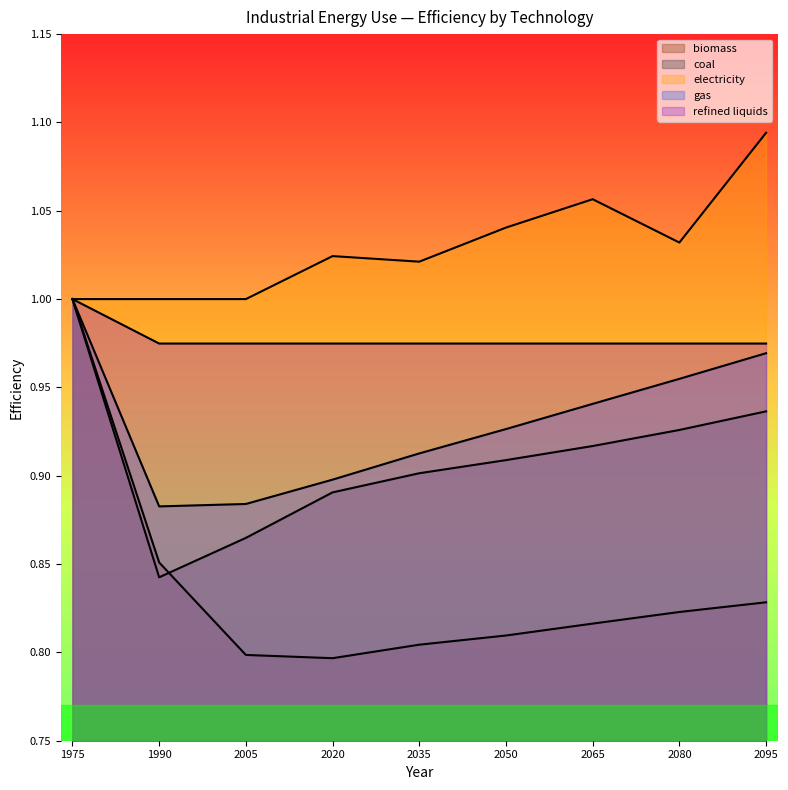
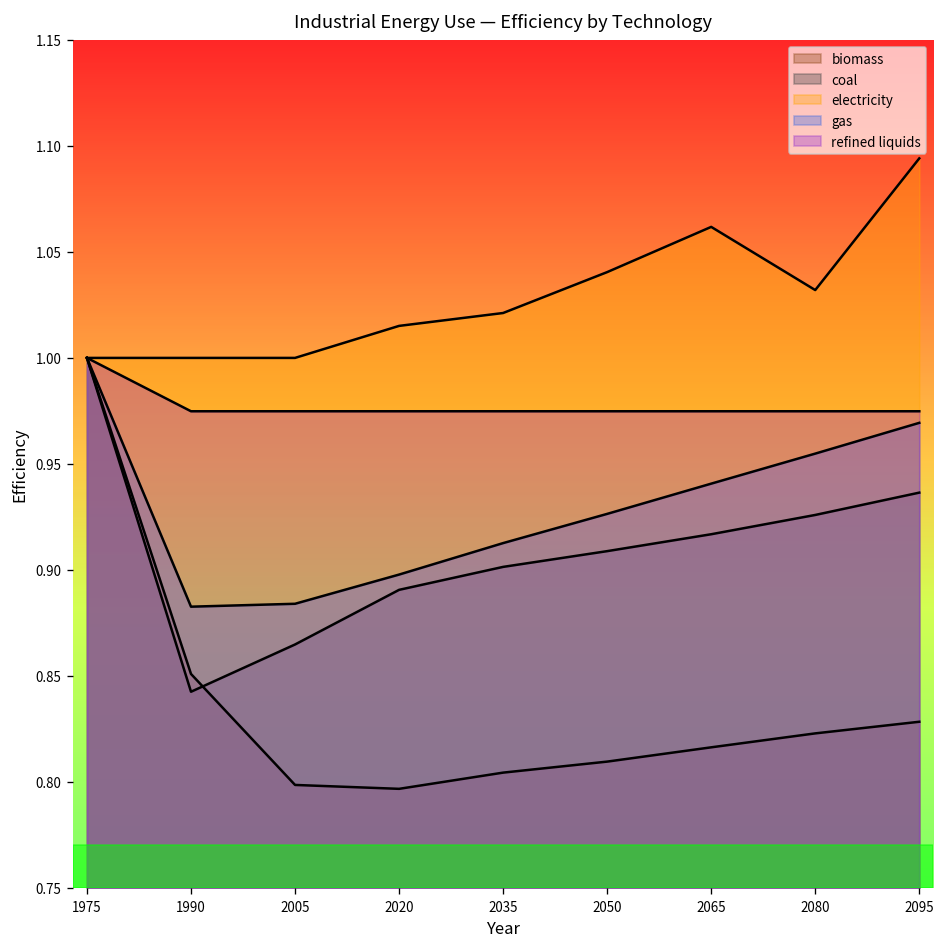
  {
    "electricity": {
      "1990": 1.000,
      "2005": 1.000,
-     "2020": 1.024,
+     "2020": 1.015,
      "2035": 1.021,
      "2050": 1.040,
-     "2065": 1.057,
+     "2065": 1.062,
      "2080": 1.032,
      "2095": 1.094
    }
  }
